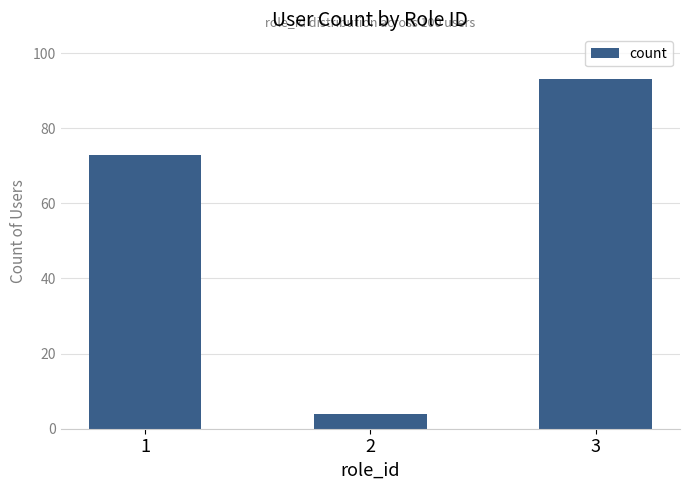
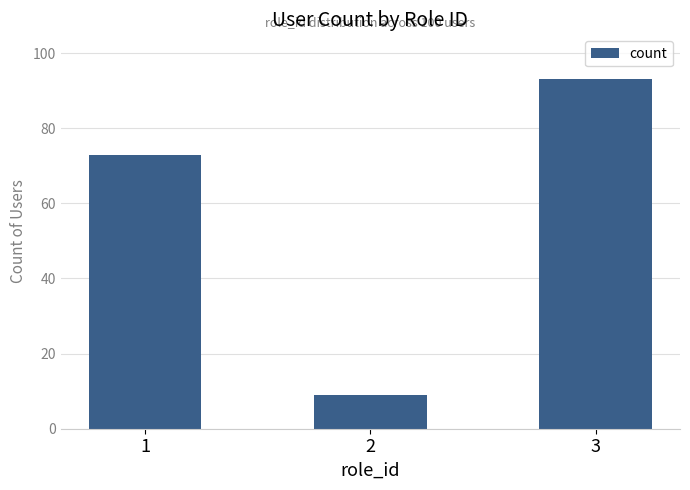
  {
    "1": 73,
-   "2": 4,
+   "2": 9,
    "3": 93
  }
